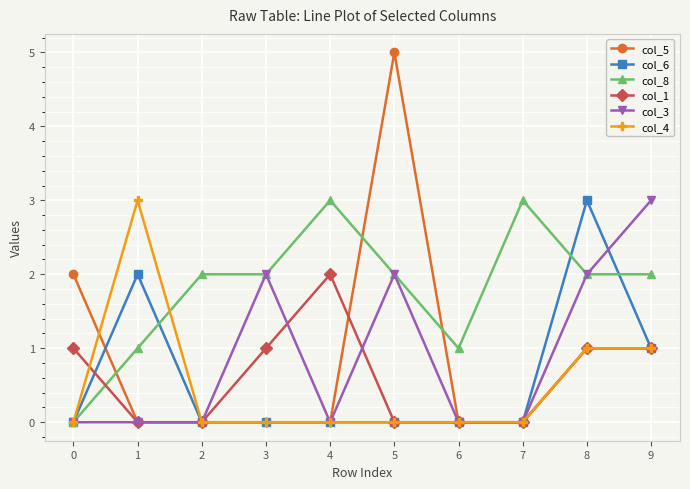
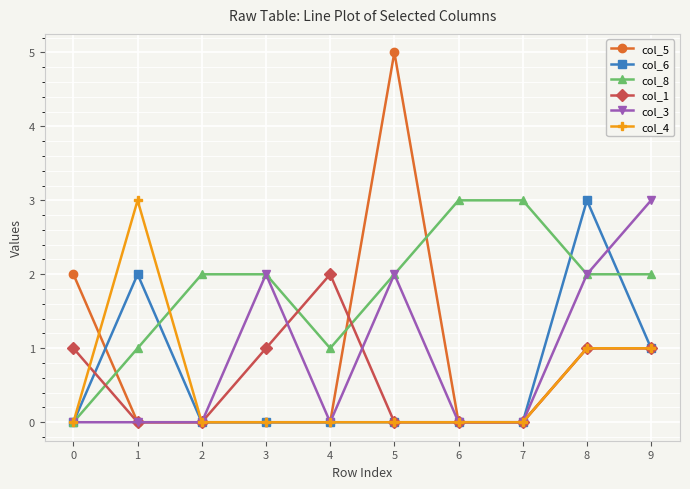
  {
    "col_6": {
      "1": 2,
      "8": 3
    },
    "col_8": {
      "1": 1,
      "2": 2,
-     "4": 3,
-     "6": 1,
+     "4": 1,
+     "6": 3,
      "7": 3,
      "9": 2
    },
    "col_3": {
      "9": 3
    }
  }
